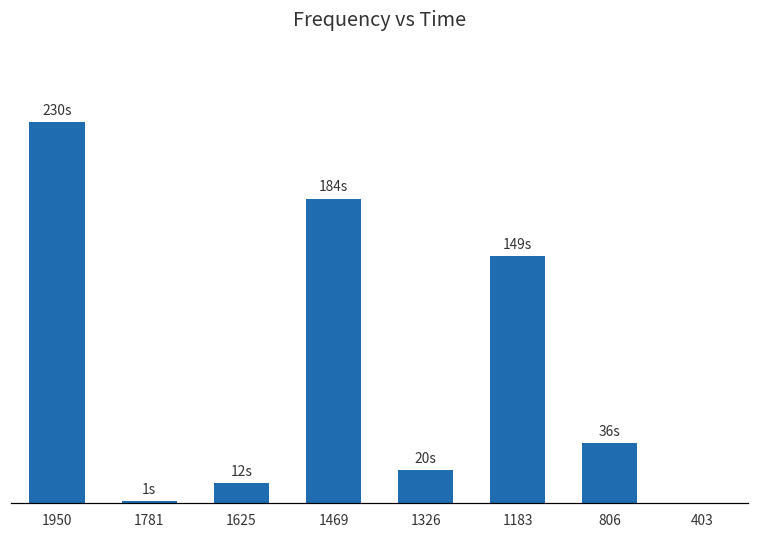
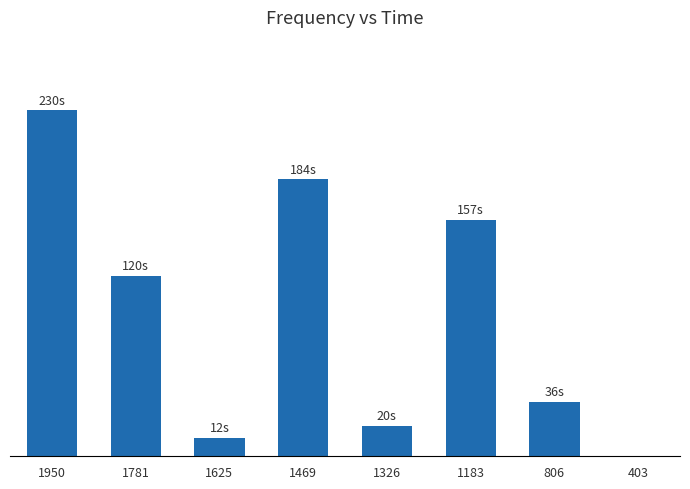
  {
    "1950": "230s",
-   "1781": "1s",
+   "1781": "120s",
    "1625": "12s",
    "1469": "184s",
    "1326": "20s",
-   "1183": "149s",
+   "1183": "157s",
    "806": "36s"
  }
